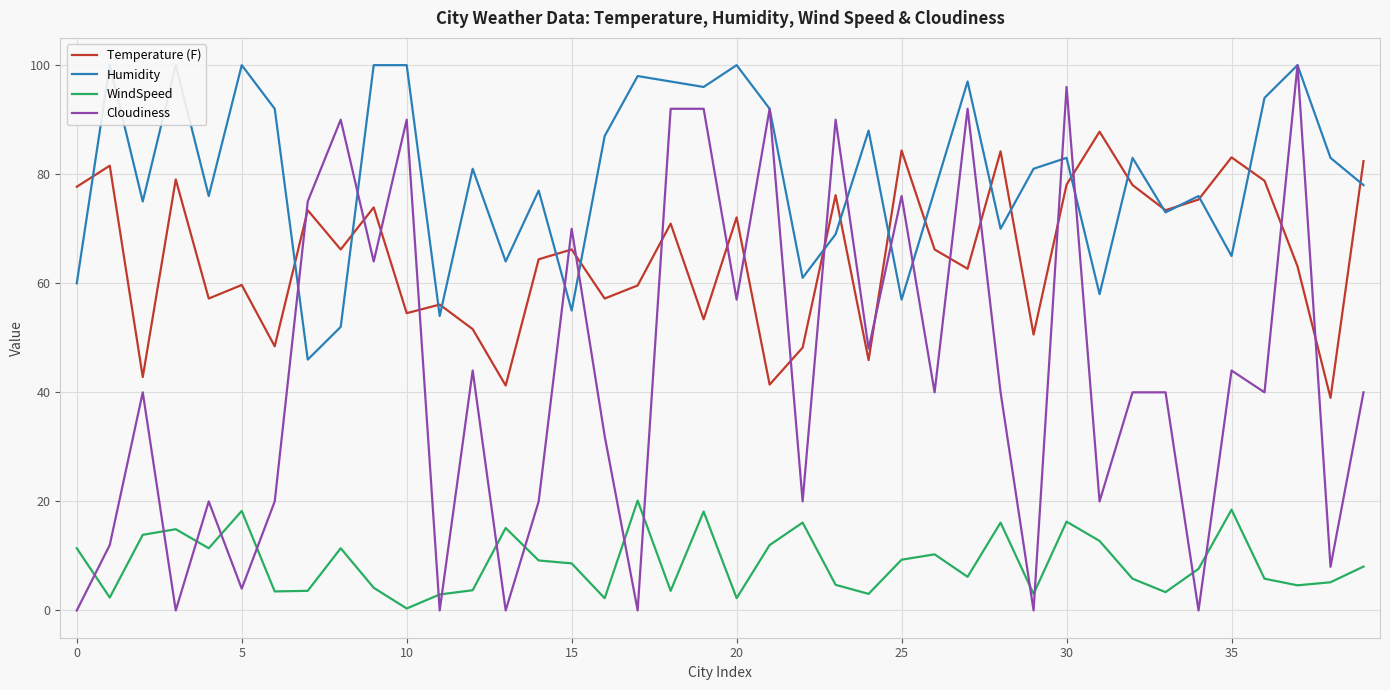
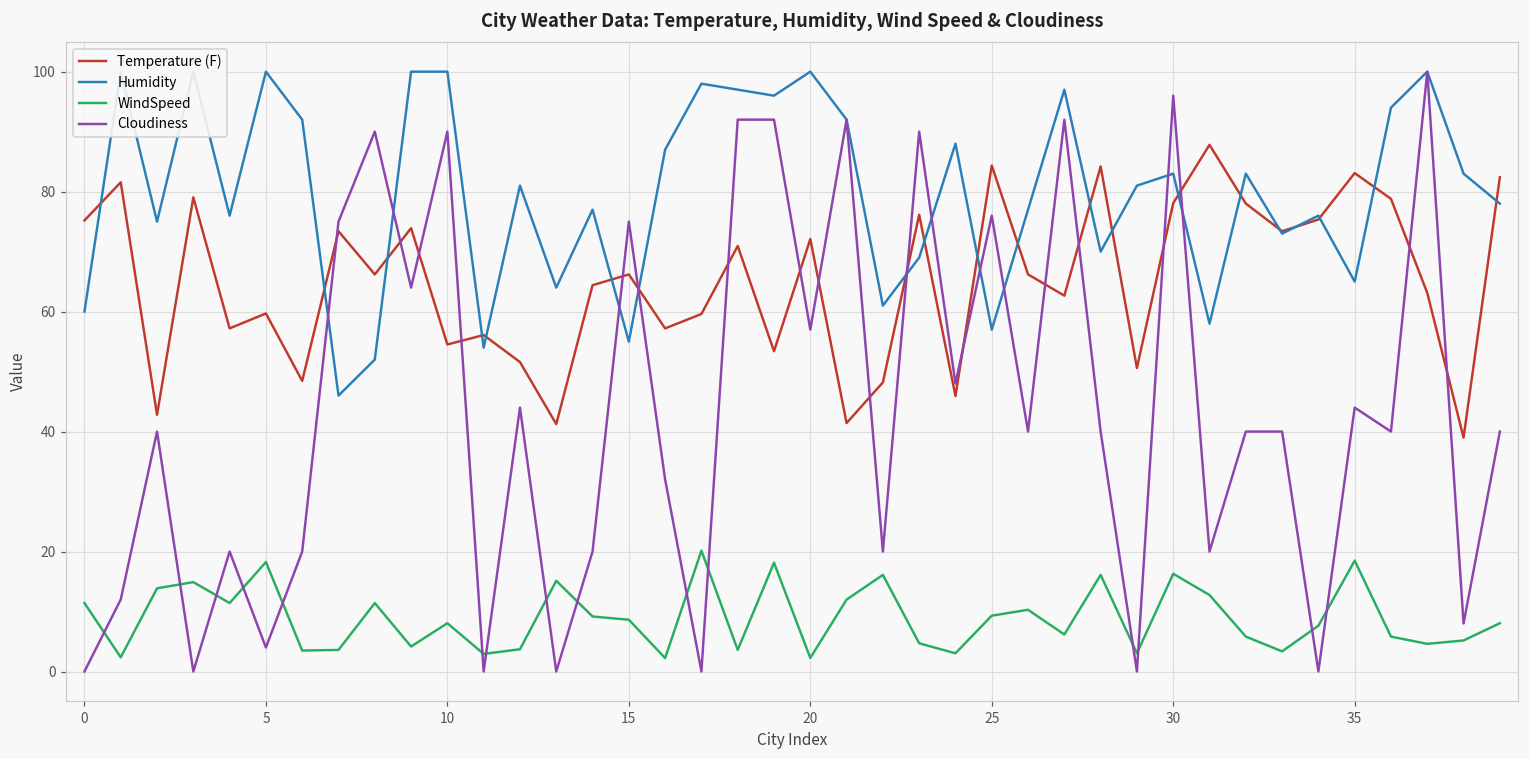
  {
    "Temperature (F)": {
-     "0": 78,
+     "0": 75,
      "5": 60,
      "10": 55,
      "15": 66,
      "20": 72,
      "25": 84,
      "30": 78,
      "35": 83
    },
    "Humidity": {
      "0": 60,
      "5": 100,
      "10": 100,
      "15": 55,
      "20": 100,
      "25": 57,
      "30": 83,
      "35": 65
    },
    "WindSpeed": {
      "0": 11,
      "5": 18,
-     "10": 0,
+     "10": 8,
      "15": 9,
      "20": 2,
      "25": 9,
      "30": 16,
      "35": 18
    },
    "Cloudiness": {
      "0": 0,
      "5": 4,
      "10": 90,
-     "15": 70,
+     "15": 75,
      "20": 57,
      "25": 76,
      "30": 96,
      "35": 44
    }
  }
